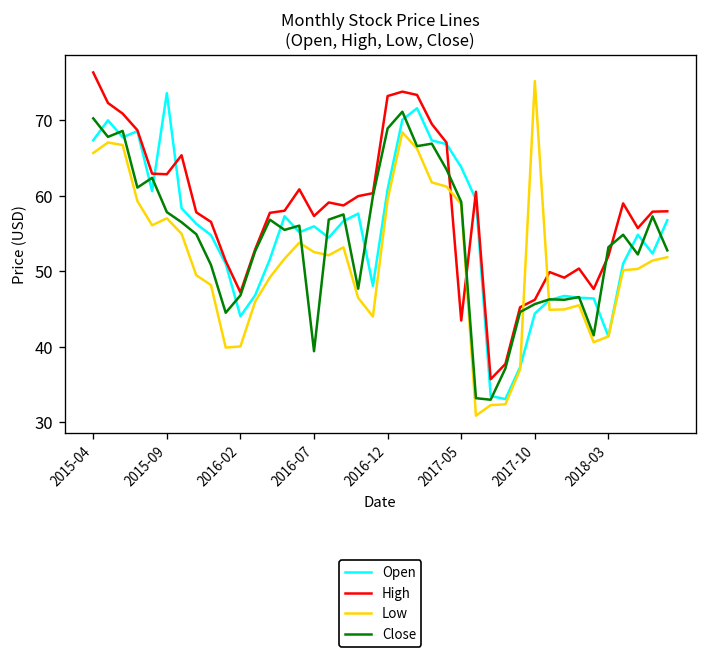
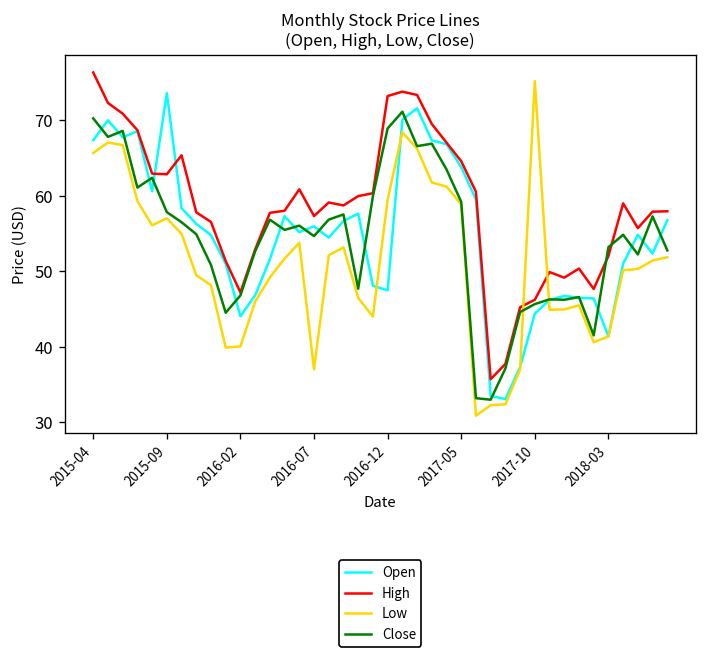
  {
    "Open": {
      "2015-04": 67,
      "2015-09": 74,
      "2016-02": 44,
      "2016-07": 56,
-     "2016-12": 61,
+     "2016-12": 47,
      "2017-05": 64,
      "2017-10": 44
    },
    "High": {
      "2015-04": 76,
      "2015-09": 63,
      "2016-07": 57,
      "2016-12": 73,
-     "2017-05": 43,
+     "2017-05": 65,
      "2017-10": 46,
      "2018-03": 52
    },
    "Low": {
      "2015-04": 66,
      "2015-09": 57,
      "2016-02": 40,
-     "2016-07": 53,
+     "2016-07": 37,
      "2016-12": 59,
      "2017-10": 75
    },
    "Close": {
      "2015-04": 70,
      "2015-09": 58,
-     "2016-07": 39,
+     "2016-07": 55,
      "2016-12": 69,
      "2017-10": 46,
      "2018-03": 53
    }
  }
